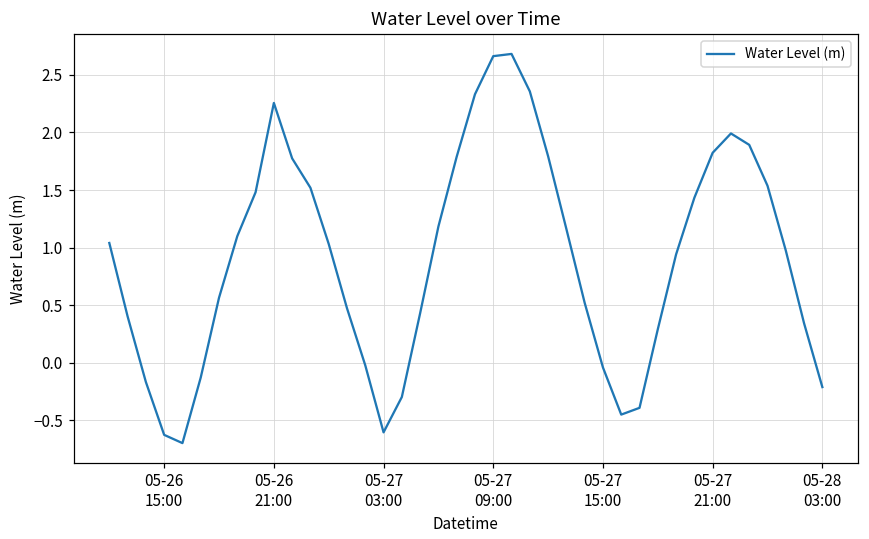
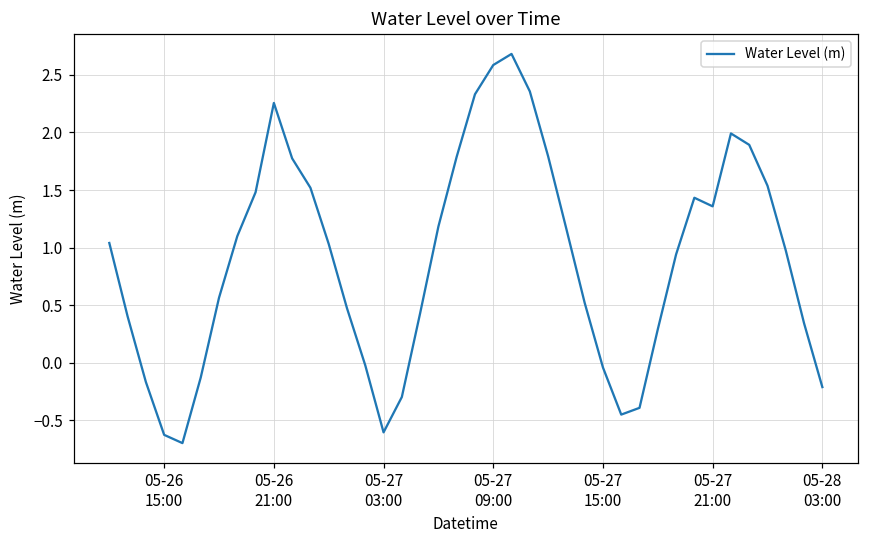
  {
    "05-26 15:00": -0.63,
    "05-26 21:00": 2.26,
    "05-27 03:00": -0.60,
-   "05-27 09:00": 2.66,
+   "05-27 09:00": 2.59,
    "05-27 15:00": -0.04,
-   "05-27 21:00": 1.82,
+   "05-27 21:00": 1.36,
    "05-28 03:00": -0.21
  }
